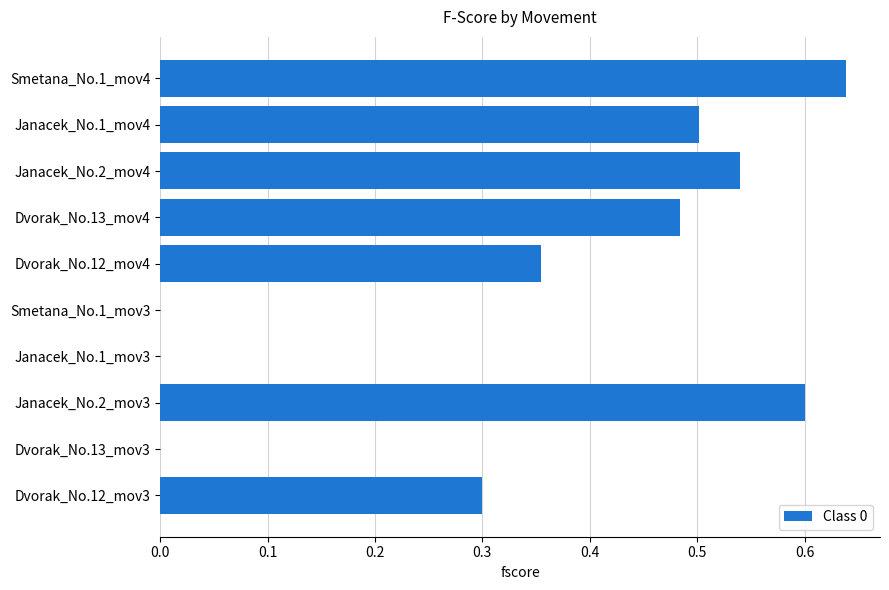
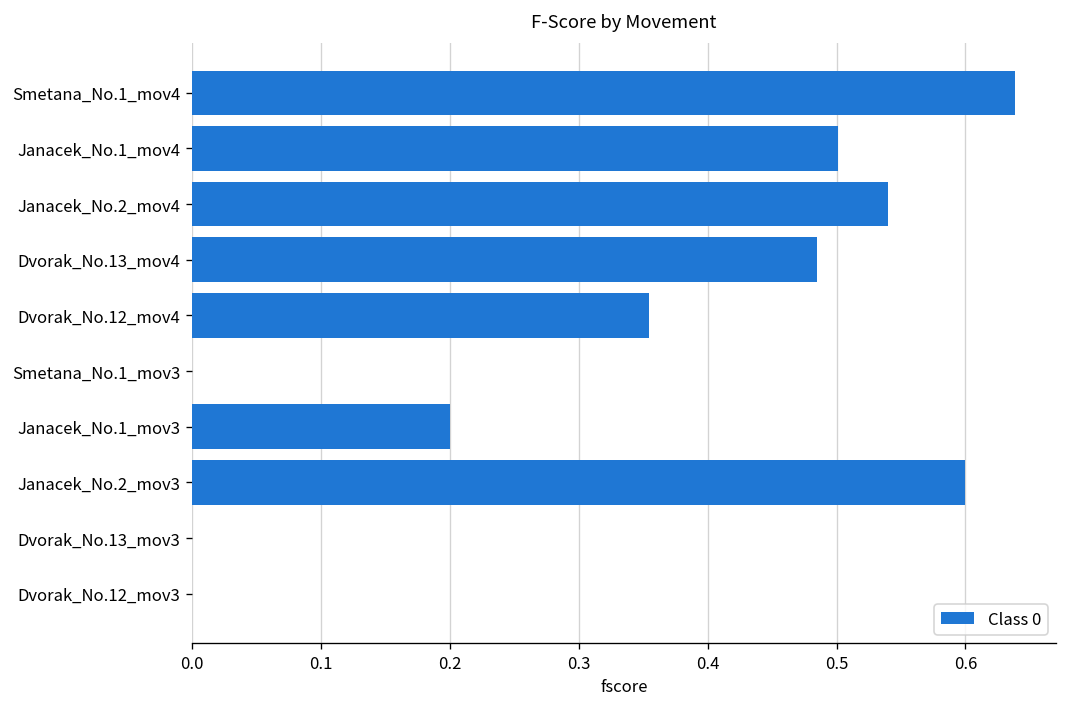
  {
    "Smetana_No.1_mov4": 0.638,
    "Janacek_No.1_mov4": 0.5,
    "Janacek_No.2_mov4": 0.540,
    "Dvorak_No.13_mov4": 0.484,
    "Dvorak_No.12_mov4": 0.355,
    "Smetana_No.1_mov3": 0.0,
-   "Janacek_No.1_mov3": 0.0,
+   "Janacek_No.1_mov3": 0.2,
    "Janacek_No.2_mov3": 0.6,
    "Dvorak_No.13_mov3": 0.0,
-   "Dvorak_No.12_mov3": 0.3
+   "Dvorak_No.12_mov3": 0.0
  }
